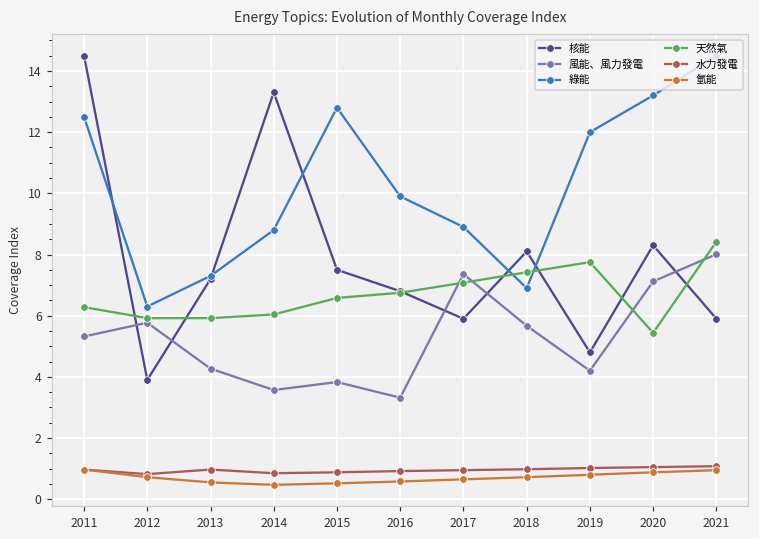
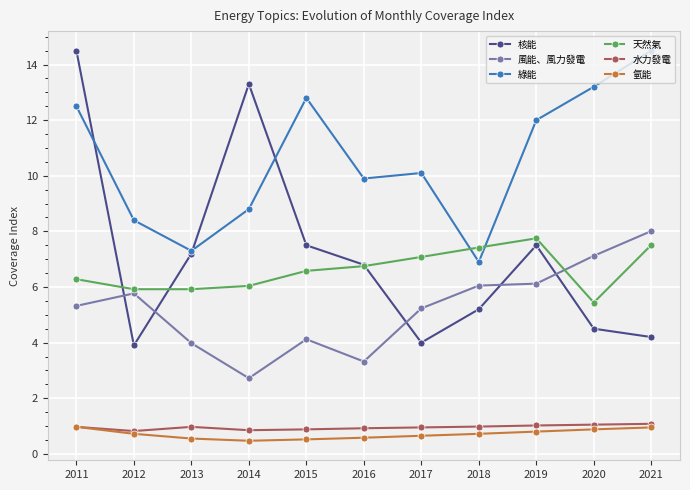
  {
    "核能": {
      "2011": 14.5,
      "2012": 3.9,
      "2013": 7.2,
      "2014": 13.3,
      "2015": 7.5,
-     "2017": 5.9,
-     "2018": 8.1,
-     "2019": 4.8,
-     "2020": 8.3,
-     "2021": 5.9
+     "2017": 4.0,
+     "2018": 5.2,
+     "2019": 7.5,
+     "2020": 4.5,
+     "2021": 4.2
    },
    "風能、風力發電": {
      "2011": 5.3,
      "2012": 5.8,
-     "2013": 4.3,
-     "2014": 3.6,
-     "2015": 3.8,
+     "2013": 4.0,
+     "2014": 2.7,
+     "2015": 4.1,
      "2016": 3.3,
-     "2017": 7.4,
-     "2018": 5.7,
-     "2019": 4.2,
+     "2017": 5.2,
+     "2018": 6.1,
+     "2019": 6.1,
      "2020": 7.1,
      "2021": 8.0
    },
    "綠能": {
      "2011": 12.5,
-     "2012": 6.3,
+     "2012": 8.4,
      "2013": 7.3,
      "2014": 8.8,
      "2015": 12.8,
      "2016": 9.9,
-     "2017": 8.9,
+     "2017": 10.1,
      "2018": 6.9,
      "2019": 12.0,
      "2020": 13.2
    },
    "天然氣": {
      "2011": 6.3,
      "2012": 5.9,
      "2013": 5.9,
      "2014": 6.0,
      "2015": 6.6,
      "2017": 7.1,
      "2018": 7.4,
      "2019": 7.8,
      "2020": 5.4,
-     "2021": 8.4
+     "2021": 7.5
    }
  }
